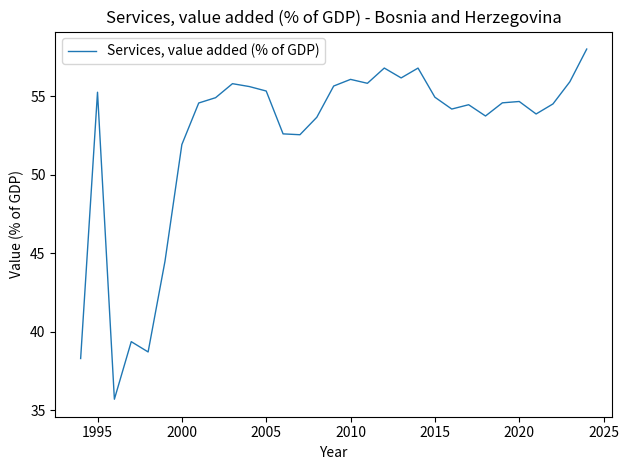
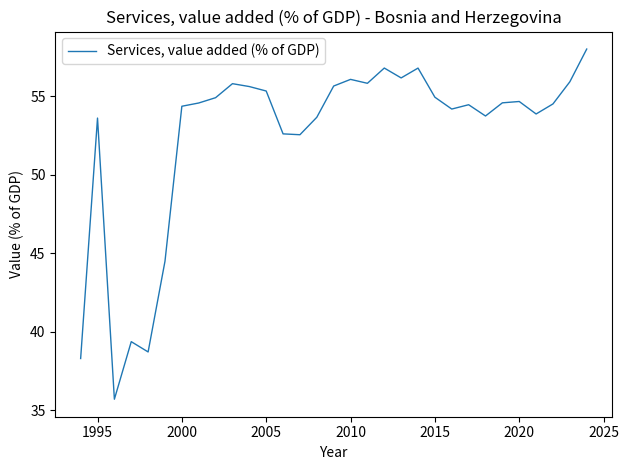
  {
-   "1995": 55.2,
-   "2000": 51.9,
+   "1995": 53.6,
+   "2000": 54.4,
    "2005": 55.3,
    "2010": 56.1,
    "2015": 54.9,
    "2020": 54.7
  }
